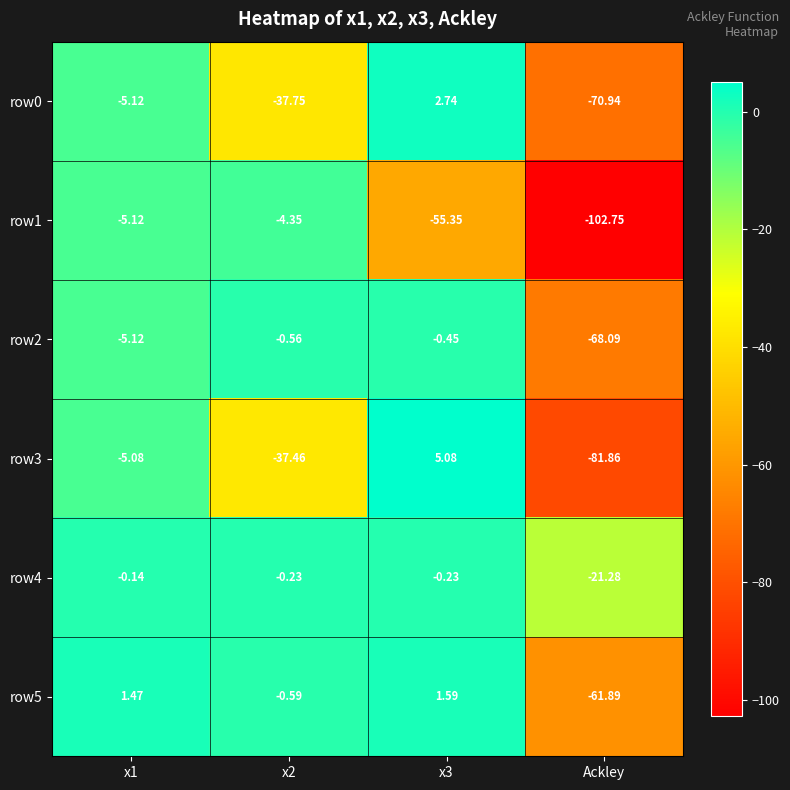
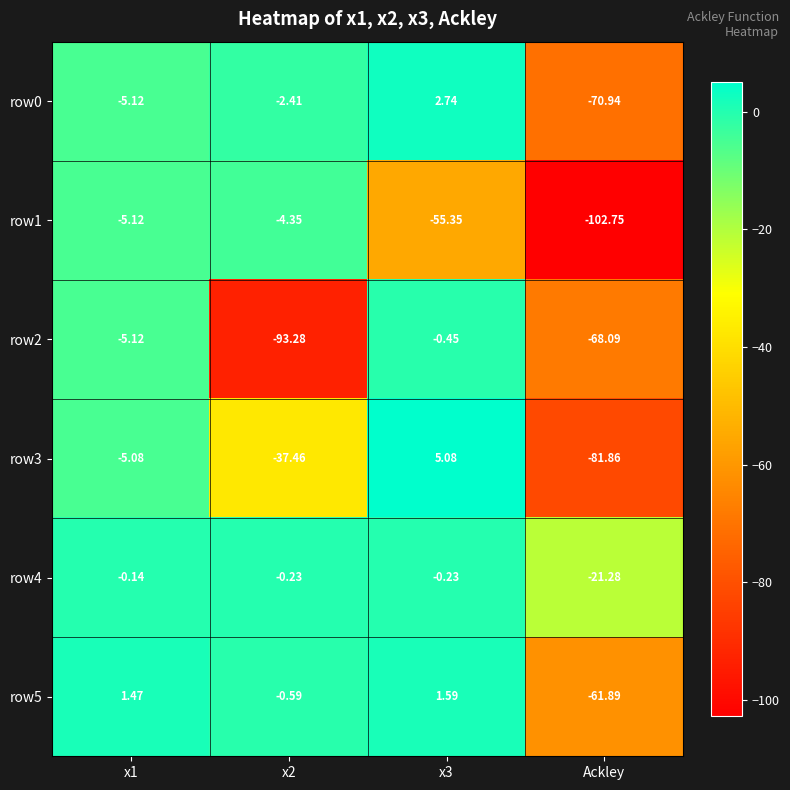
  {
    "row0": {
      "x1": -5.12,
-     "x2": -37.75,
+     "x2": -2.41,
      "x3": 2.74,
      "Ackley": -70.94
    },
    "row1": {
      "x1": -5.12,
      "x2": -4.35,
      "x3": -55.35,
      "Ackley": -102.75
    },
    "row2": {
      "x1": -5.12,
-     "x2": -0.56,
+     "x2": -93.28,
      "x3": -0.45,
      "Ackley": -68.09
    },
    "row3": {
      "x1": -5.08,
      "x2": -37.46,
      "x3": 5.08,
      "Ackley": -81.86
    },
    "row4": {
      "x1": -0.14,
      "x2": -0.23,
      "x3": -0.23,
      "Ackley": -21.28
    },
    "row5": {
      "x1": 1.47,
      "x2": -0.59,
      "x3": 1.59,
      "Ackley": -61.89
    }
  }
